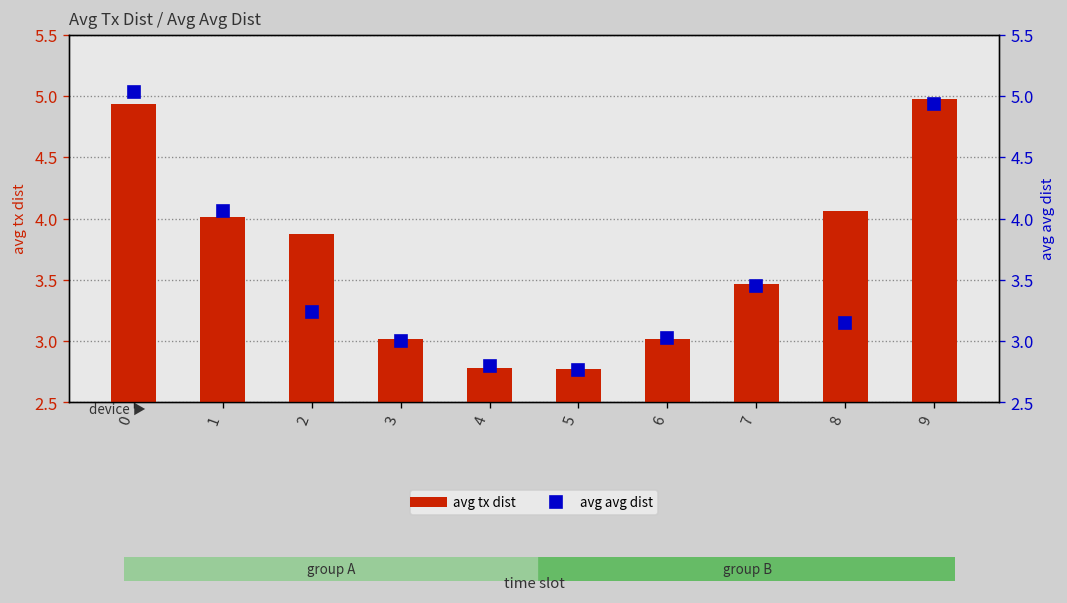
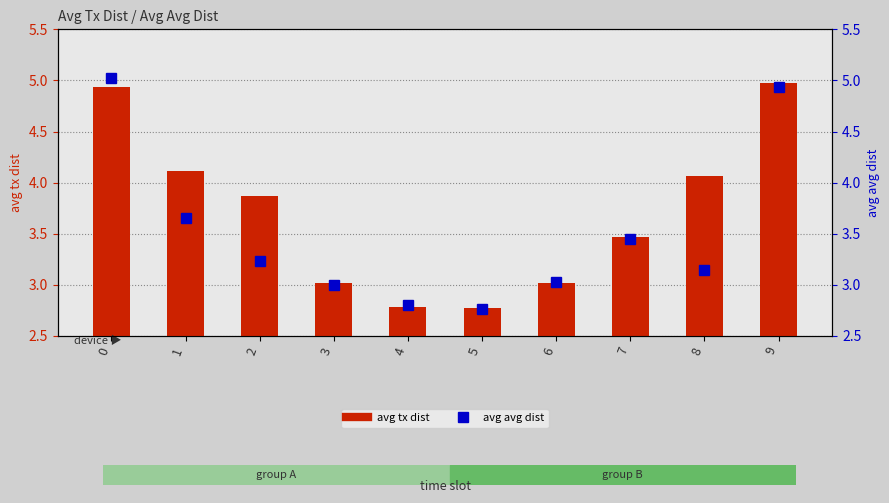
  {
    "avg tx dist": {
      "0": 4.94,
-     "1": 4.01,
+     "1": 4.11,
      "2": 3.87,
      "3": 3.02,
      "4": 2.78,
      "5": 2.77,
      "6": 3.01,
      "7": 3.46,
      "8": 4.06,
      "9": 4.97
    },
    "avg avg dist": {
      "0": 5.03,
-     "1": 4.06,
+     "1": 3.66,
      "2": 3.24,
      "3": 3.00,
      "4": 2.80,
      "5": 2.77,
      "6": 3.02,
      "7": 3.45,
      "8": 3.15,
      "9": 4.94
    }
  }
